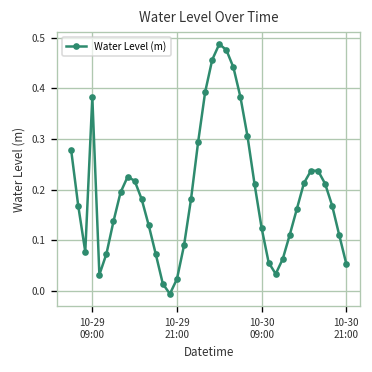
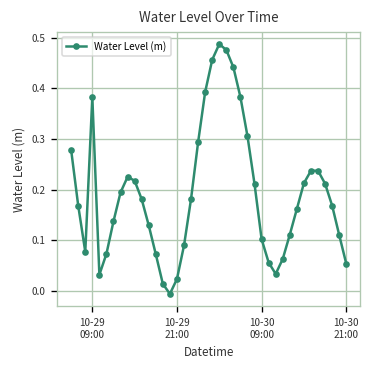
  {
    "10-29 09:00": 0.38,
    "10-29 21:00": 0.02,
-   "10-30 09:00": 0.12,
+   "10-30 09:00": 0.10,
    "10-30 21:00": 0.05
  }
